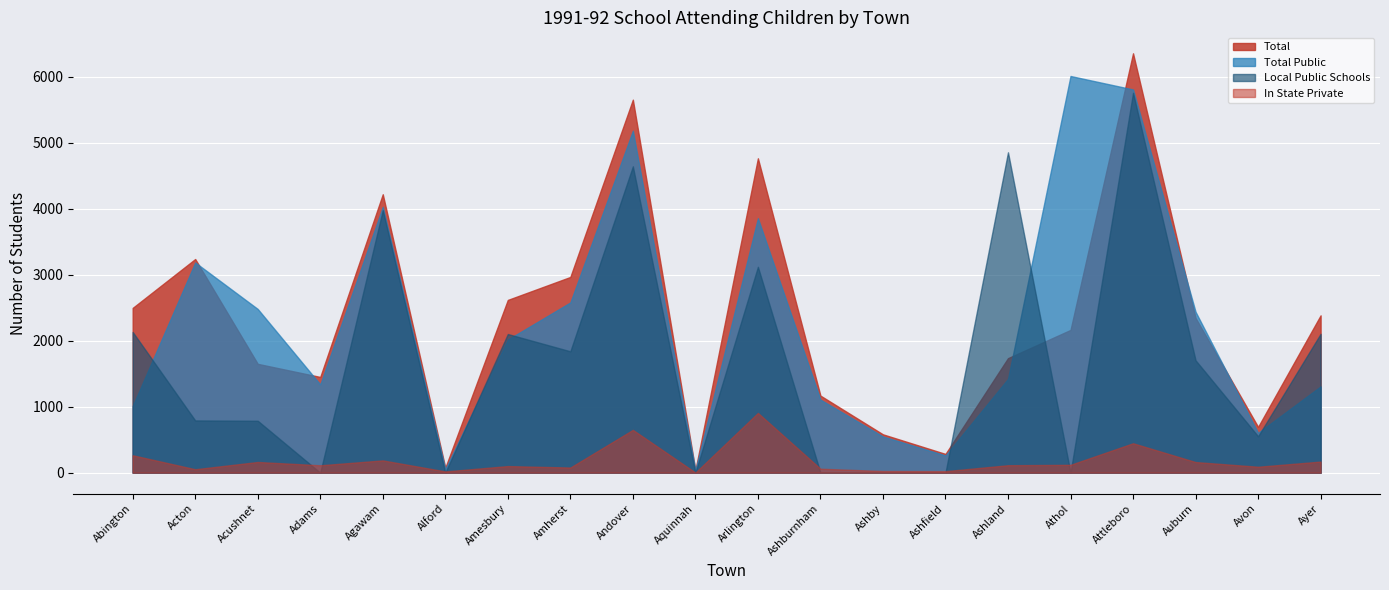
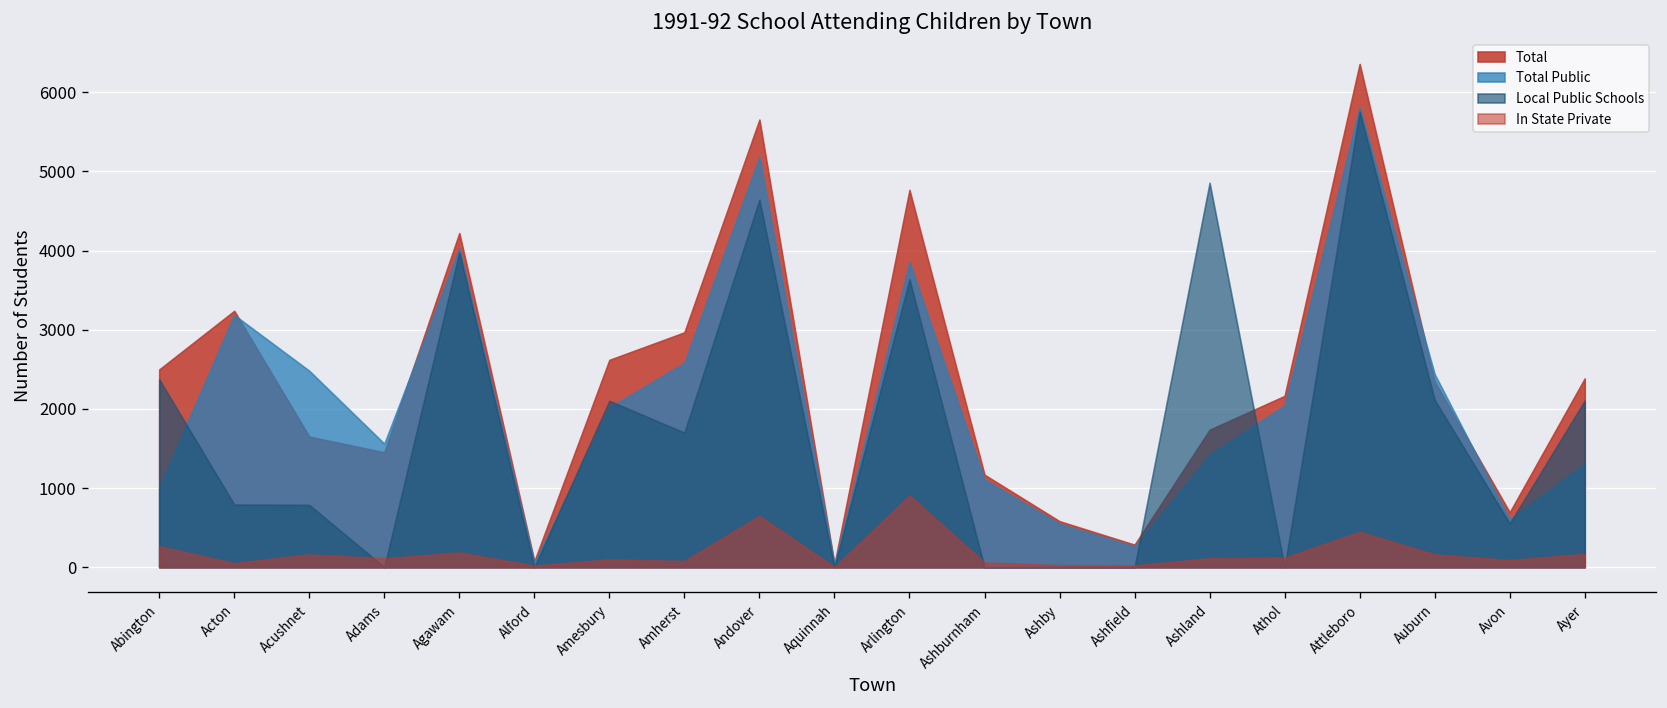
  {
    "Total Public": {
      "Abington": 1000,
      "Acton": 3200,
      "Acushnet": 2500,
-     "Adams": 1300,
+     "Adams": 1600,
      "Agawam": 4000,
      "Amesbury": 2000,
      "Amherst": 2600,
      "Andover": 5200,
      "Arlington": 3900,
      "Ashburnham": 1100,
      "Ashland": 1400,
-     "Athol": 6000,
+     "Athol": 2000,
      "Attleboro": 5800,
      "Auburn": 2400,
      "Avon": 600,
      "Ayer": 1300
    },
    "Local Public Schools": {
-     "Abington": 2100,
+     "Abington": 2400,
      "Acton": 800,
      "Acushnet": 800,
      "Adams": 0,
      "Agawam": 4000,
      "Amesbury": 2100,
-     "Amherst": 1800,
+     "Amherst": 1700,
      "Andover": 4600,
-     "Arlington": 3100,
+     "Arlington": 3600,
      "Ashburnham": 0,
      "Ashland": 4900,
      "Athol": 0,
      "Attleboro": 5800,
-     "Auburn": 1700,
+     "Auburn": 2100,
      "Avon": 600,
      "Ayer": 2100
    }
  }
